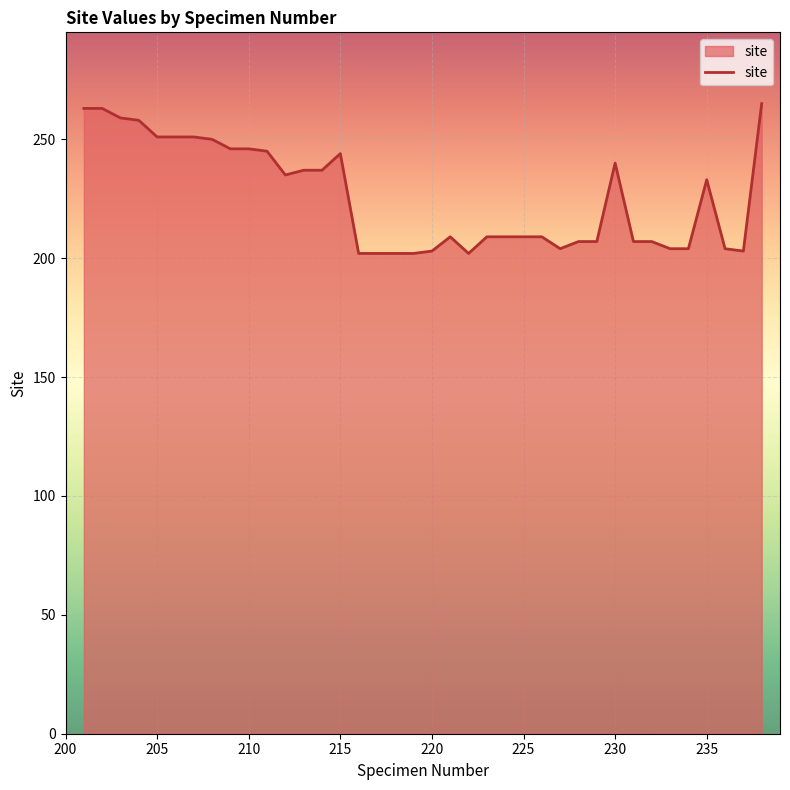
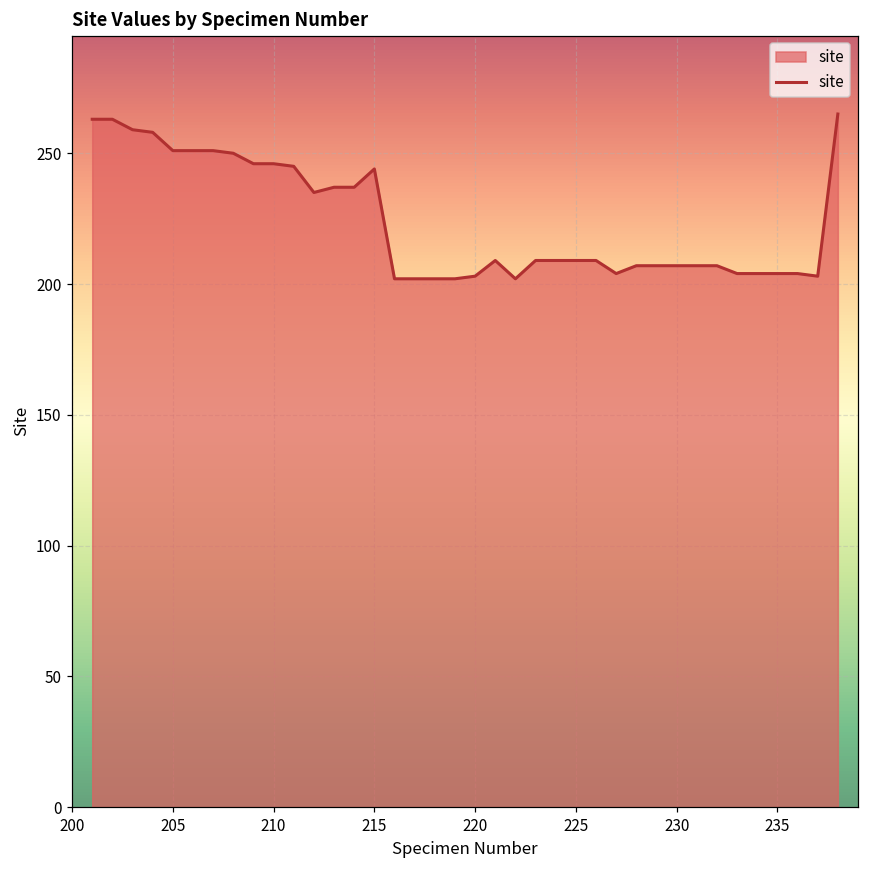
  {
    "205": 251,
    "210": 246,
    "215": 244,
    "220": 203,
    "225": 209,
-   "230": 240,
-   "235": 233
+   "230": 207,
+   "235": 204
  }
